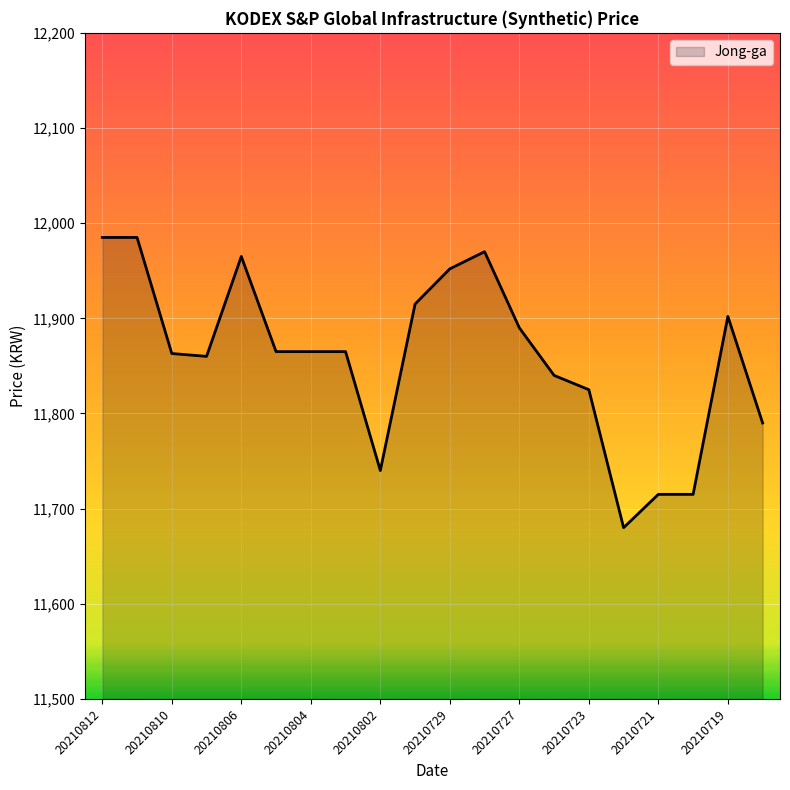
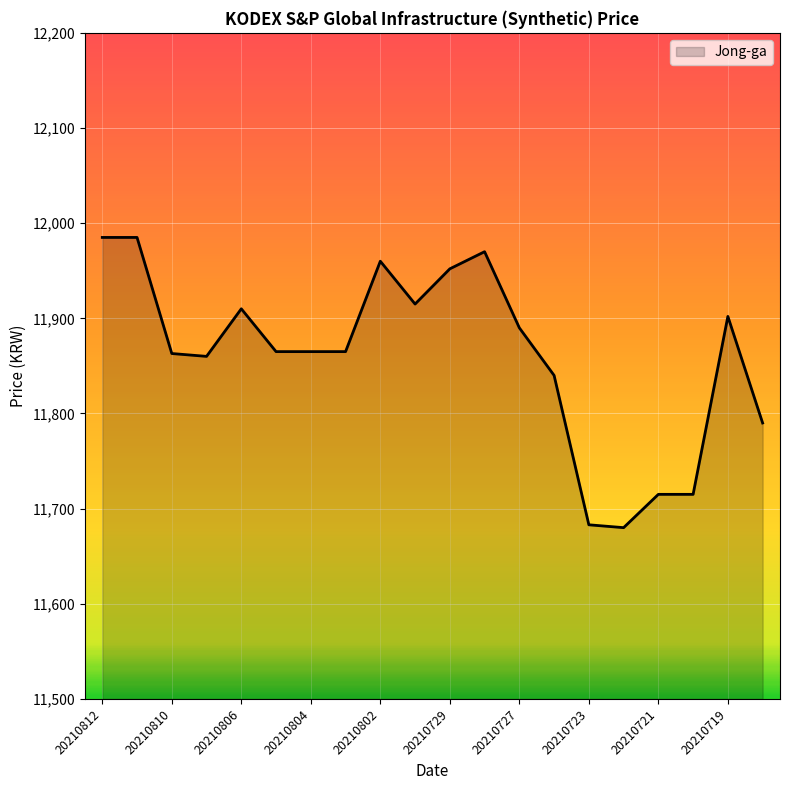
  {
    "20210812": "11,990",
    "20210810": "11,860",
-   "20210806": "11,970",
+   "20210806": "11,910",
    "20210804": "11,870",
-   "20210802": "11,740",
+   "20210802": "11,960",
    "20210729": "11,950",
    "20210727": "11,890",
-   "20210723": "11,830",
+   "20210723": "11,680",
    "20210721": "11,720",
    "20210719": "11,900"
  }
